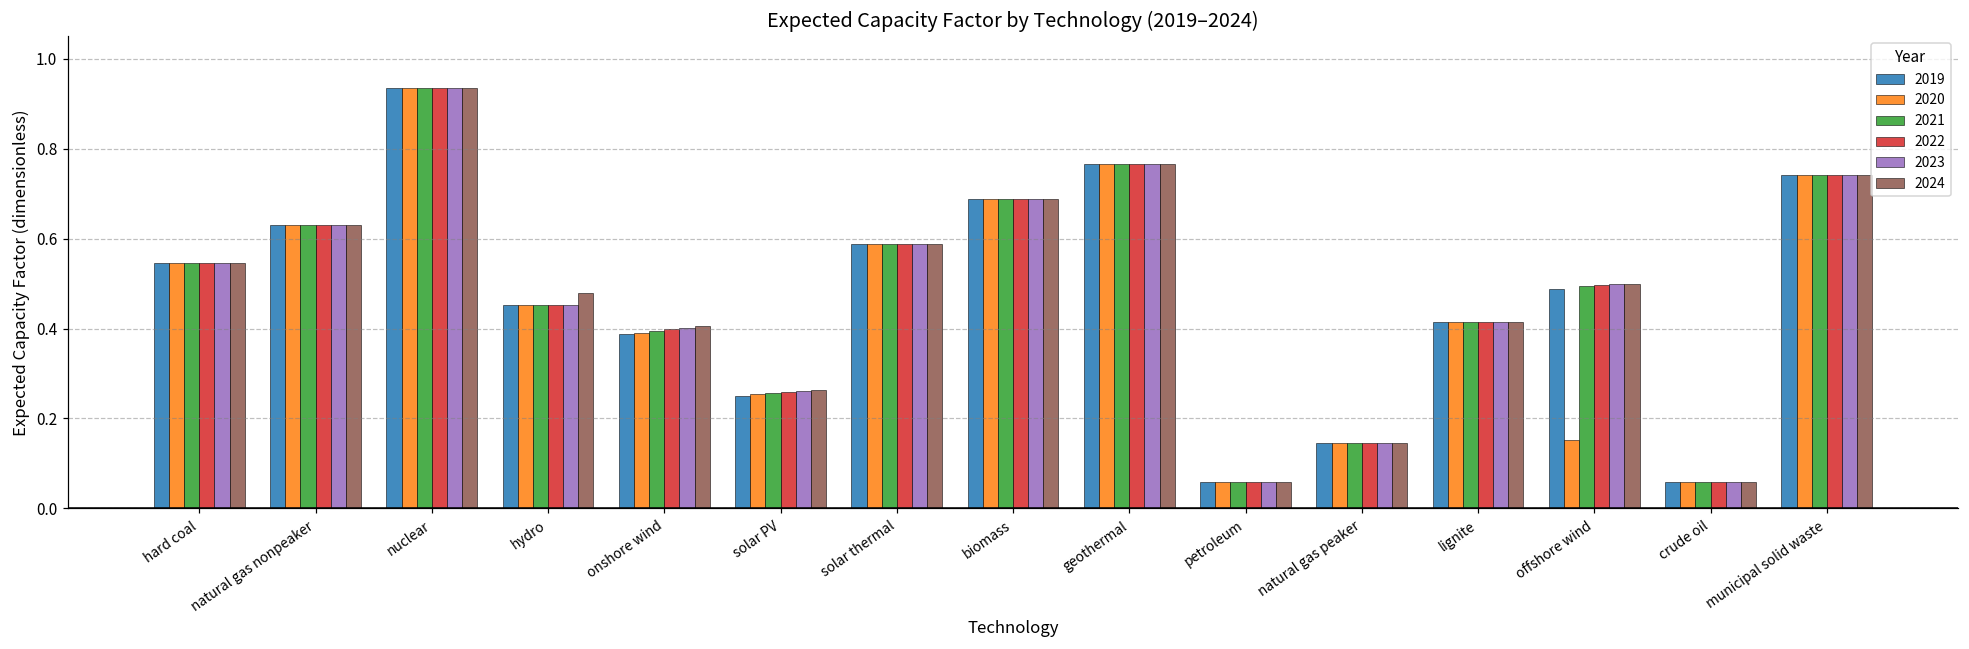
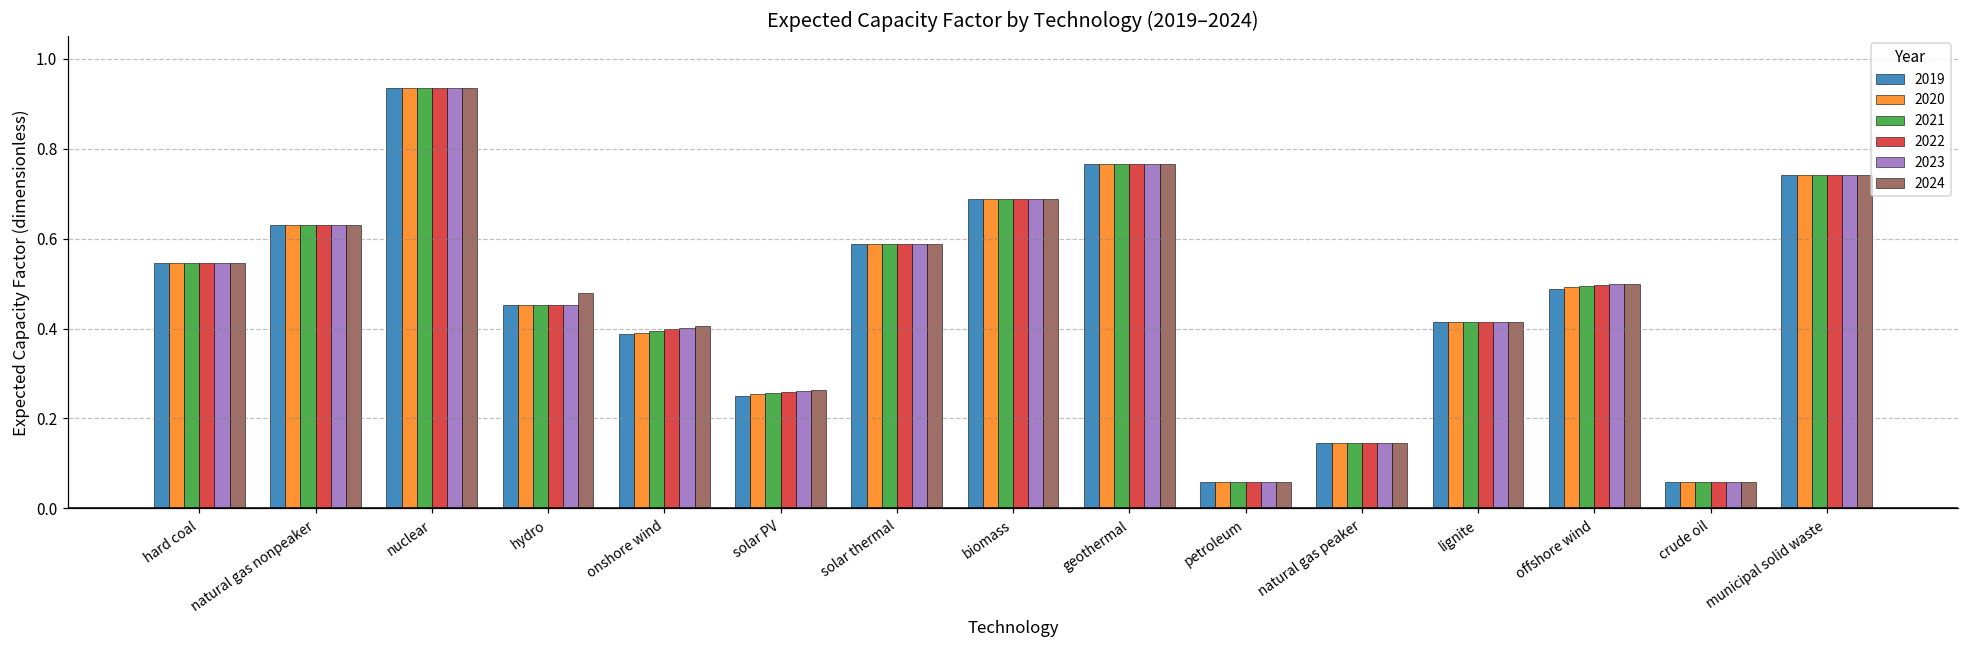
  {
    "2019": {
      "hard coal": 0.55,
      "natural gas nonpeaker": 0.63,
      "nuclear": 0.93,
      "hydro": 0.45,
      "onshore wind": 0.39,
      "solar PV": 0.25,
      "solar thermal": 0.59,
      "biomass": 0.69,
      "geothermal": 0.77,
      "petroleum": 0.06,
      "natural gas peaker": 0.15,
      "lignite": 0.41,
      "offshore wind": 0.49,
      "crude oil": 0.06,
      "municipal solid waste": 0.74
    },
    "2020": {
      "hard coal": 0.55,
      "natural gas nonpeaker": 0.63,
      "nuclear": 0.93,
      "hydro": 0.45,
      "onshore wind": 0.39,
      "solar PV": 0.25,
      "solar thermal": 0.59,
      "biomass": 0.69,
      "geothermal": 0.77,
      "petroleum": 0.06,
      "natural gas peaker": 0.15,
      "lignite": 0.41,
-     "offshore wind": 0.15,
+     "offshore wind": 0.49,
      "crude oil": 0.06,
      "municipal solid waste": 0.74
    },
    "2021": {
      "hard coal": 0.55,
      "natural gas nonpeaker": 0.63,
      "nuclear": 0.93,
      "hydro": 0.45,
      "onshore wind": 0.39,
      "solar PV": 0.26,
      "solar thermal": 0.59,
      "biomass": 0.69,
      "geothermal": 0.77,
      "petroleum": 0.06,
      "natural gas peaker": 0.15,
      "lignite": 0.41,
      "offshore wind": 0.50,
      "crude oil": 0.06,
      "municipal solid waste": 0.74
    },
    "2022": {
      "hard coal": 0.55,
      "natural gas nonpeaker": 0.63,
      "nuclear": 0.93,
      "hydro": 0.45,
      "onshore wind": 0.40,
      "solar PV": 0.26,
      "solar thermal": 0.59,
      "biomass": 0.69,
      "geothermal": 0.77,
      "petroleum": 0.06,
      "natural gas peaker": 0.15,
      "lignite": 0.41,
      "offshore wind": 0.50,
      "crude oil": 0.06,
      "municipal solid waste": 0.74
    },
    "2023": {
      "hard coal": 0.55,
      "natural gas nonpeaker": 0.63,
      "nuclear": 0.93,
      "hydro": 0.45,
      "onshore wind": 0.40,
      "solar PV": 0.26,
      "solar thermal": 0.59,
      "biomass": 0.69,
      "geothermal": 0.77,
      "petroleum": 0.06,
      "natural gas peaker": 0.15,
      "lignite": 0.41,
      "offshore wind": 0.50,
      "crude oil": 0.06,
      "municipal solid waste": 0.74
    },
    "2024": {
      "hard coal": 0.55,
      "natural gas nonpeaker": 0.63,
      "nuclear": 0.93,
      "hydro": 0.48,
      "onshore wind": 0.41,
      "solar PV": 0.26,
      "solar thermal": 0.59,
      "biomass": 0.69,
      "geothermal": 0.77,
      "petroleum": 0.06,
      "natural gas peaker": 0.15,
      "lignite": 0.41,
      "offshore wind": 0.50,
      "crude oil": 0.06,
      "municipal solid waste": 0.74
    }
  }
